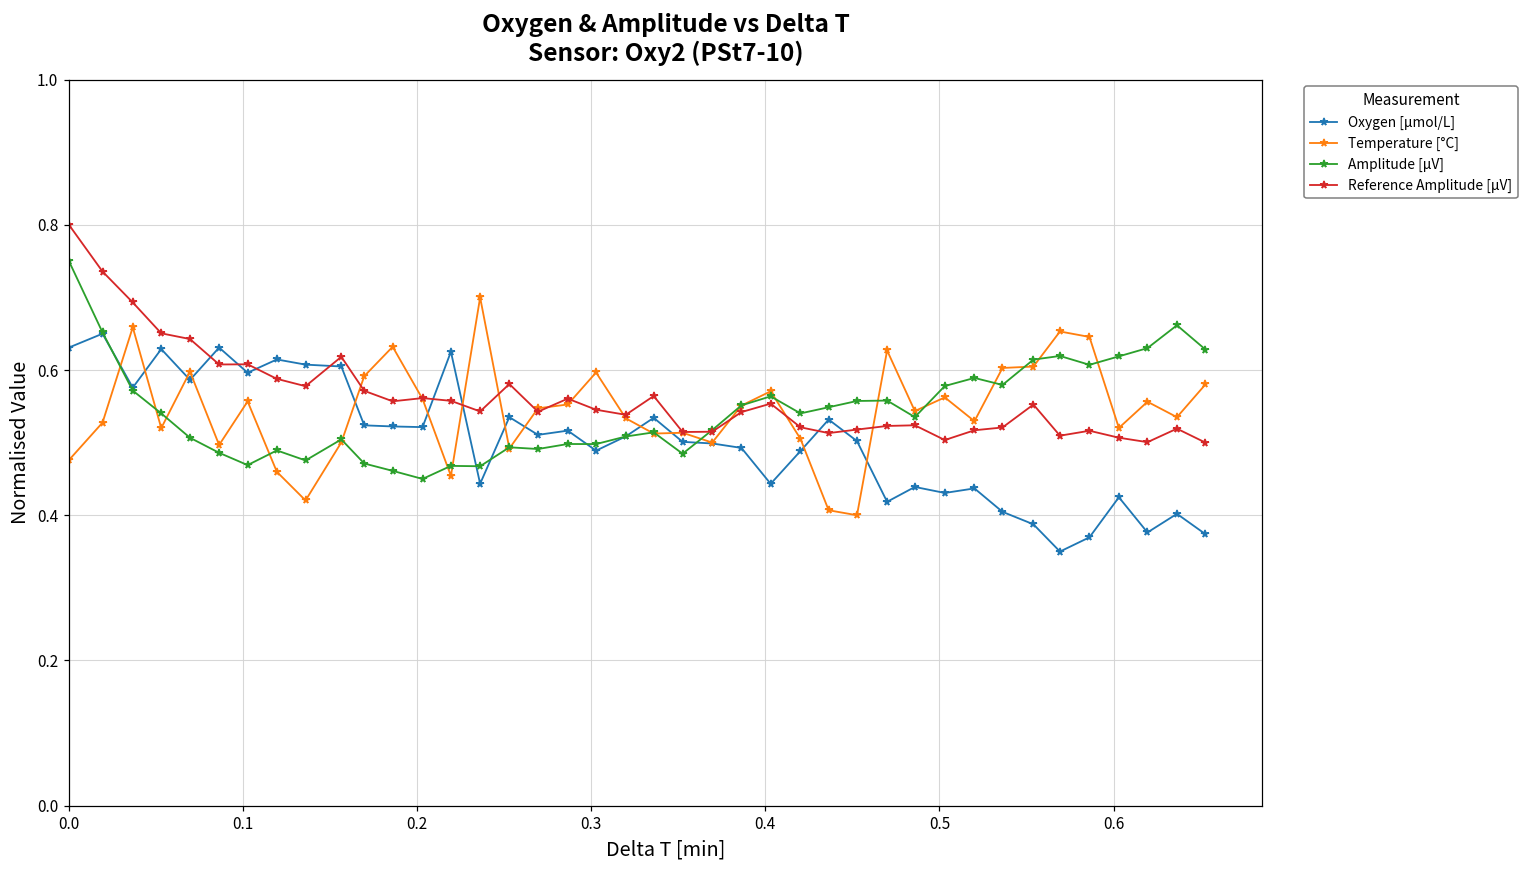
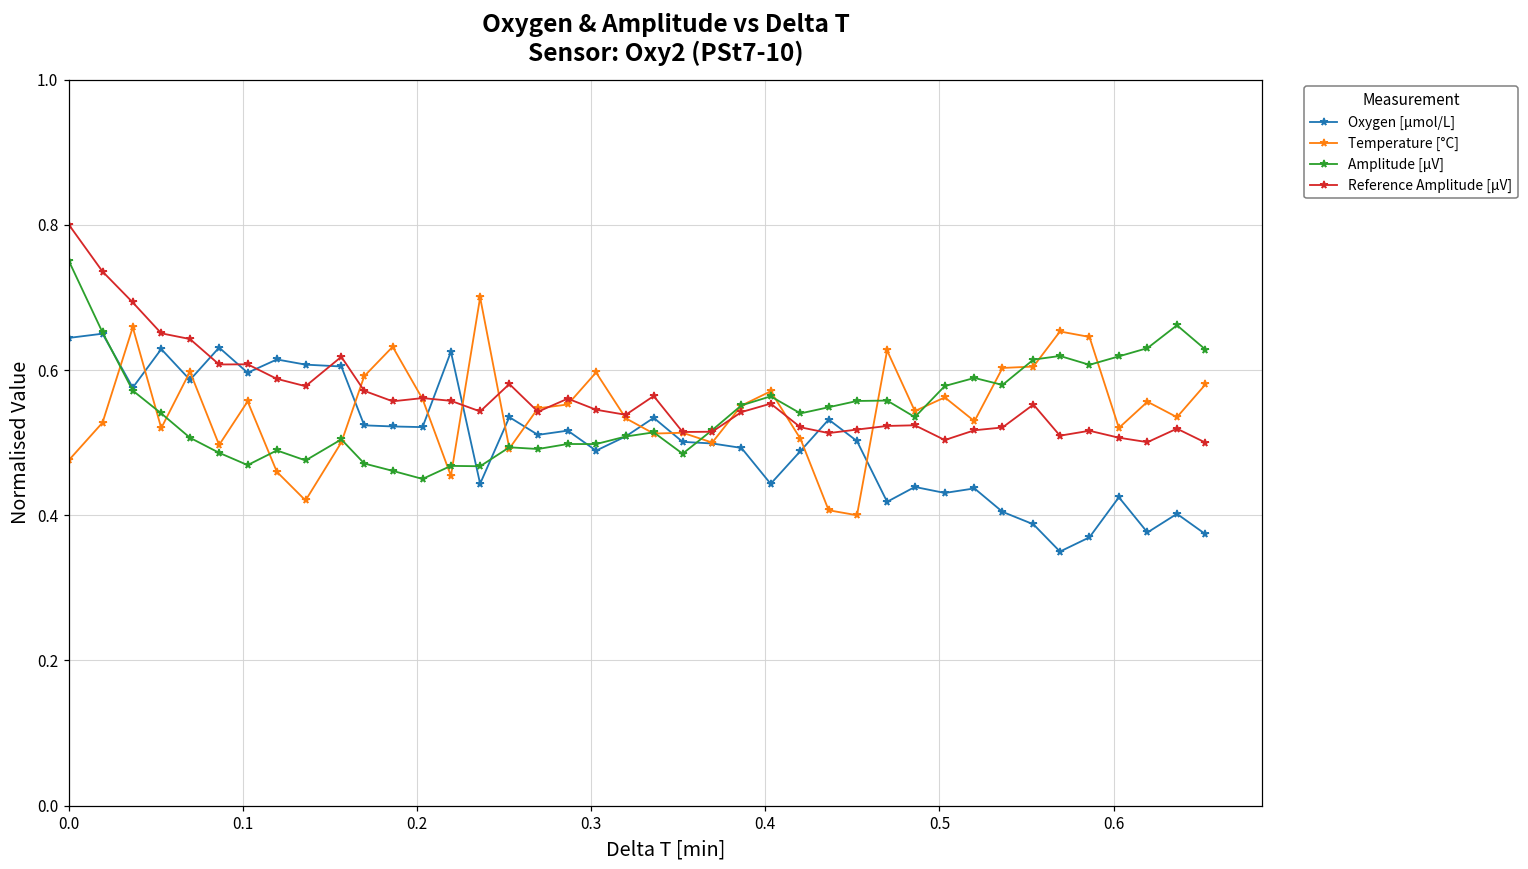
  {
    "Oxygen [μmol/L]": {
-     "0.0": 0.63
+     "0.0": 0.64
    },
    "Temperature [°C]": {
      "0.0": 0.48
    },
    "Amplitude [µV]": {
      "0.0": 0.75
    },
    "Reference Amplitude [µV]": {
      "0.0": 0.80
    }
  }
